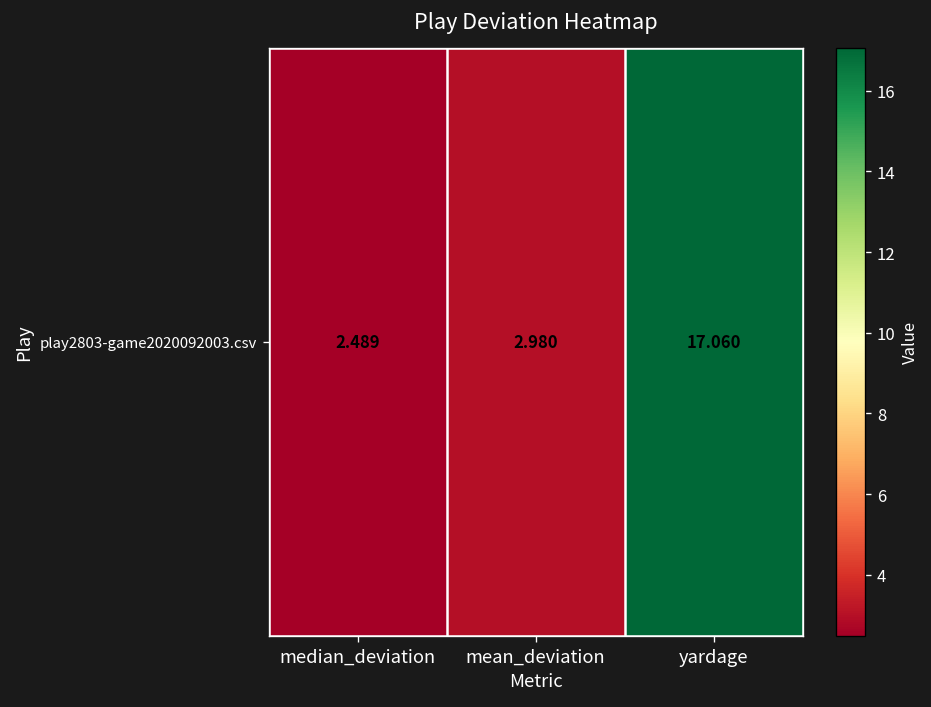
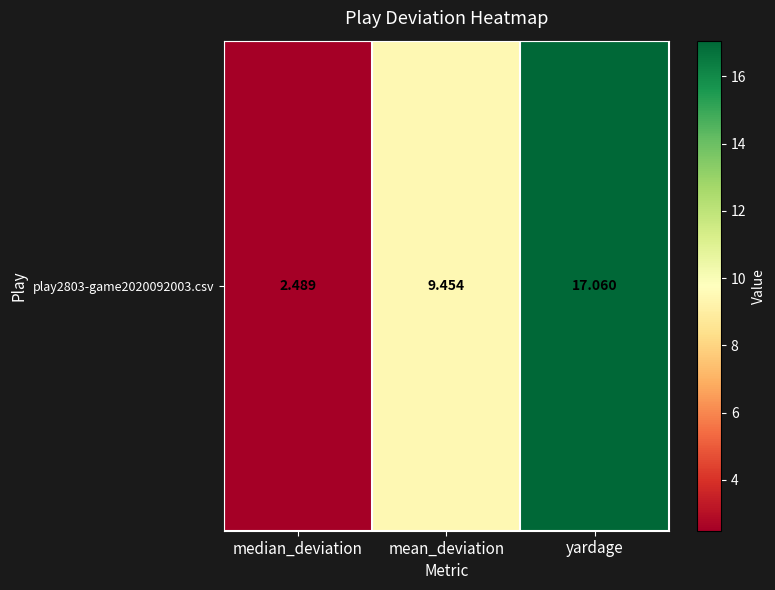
  {
    "play2803-game2020092003.csv": {
      "median_deviation": 2.489,
-     "mean_deviation": 2.980,
+     "mean_deviation": 9.454,
      "yardage": 17.060
    }
  }
